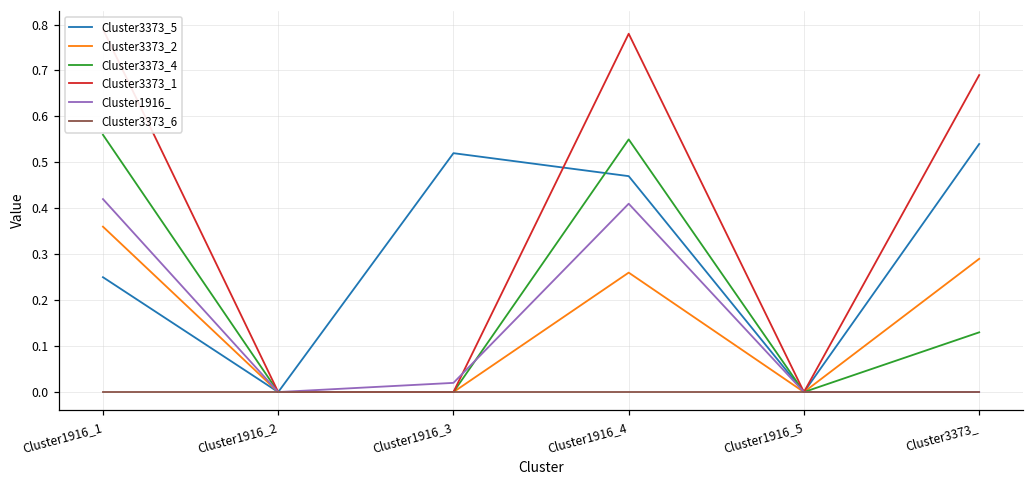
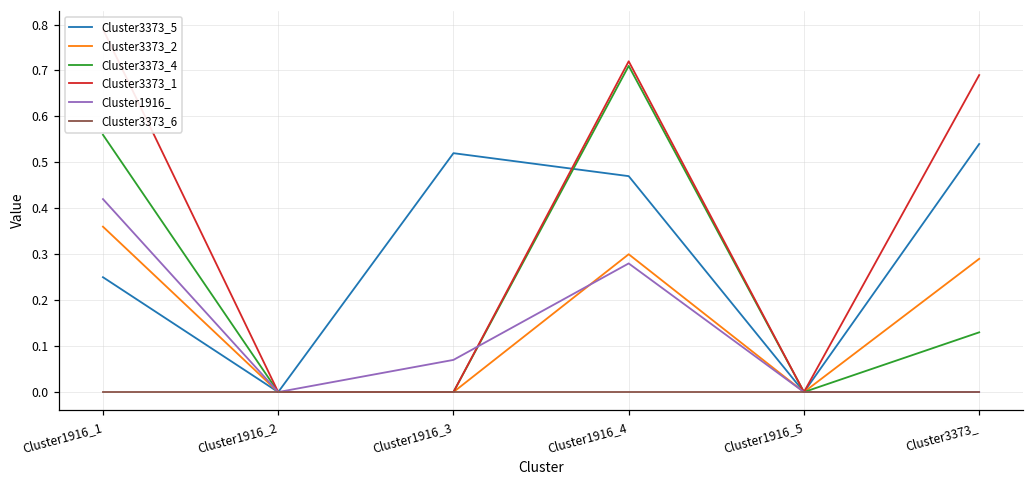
  {
    "Cluster3373_5": {
      "Cluster1916_1": 0.25,
      "Cluster1916_3": 0.52,
      "Cluster1916_4": 0.47,
      "Cluster3373_": 0.54
    },
    "Cluster3373_2": {
      "Cluster1916_1": 0.36,
-     "Cluster1916_4": 0.26,
+     "Cluster1916_4": 0.30,
      "Cluster3373_": 0.29
    },
    "Cluster3373_4": {
      "Cluster1916_1": 0.56,
-     "Cluster1916_4": 0.55,
+     "Cluster1916_4": 0.71,
      "Cluster3373_": 0.13
    },
    "Cluster3373_1": {
-     "Cluster1916_4": 0.78,
+     "Cluster1916_4": 0.72,
      "Cluster3373_": 0.69
    },
    "Cluster1916_": {
      "Cluster1916_1": 0.42,
-     "Cluster1916_3": 0.02,
-     "Cluster1916_4": 0.41
+     "Cluster1916_3": 0.07,
+     "Cluster1916_4": 0.28
    },
    "Cluster3373_6": {
      "Cluster1916_1": 0.00,
      "Cluster1916_4": 0.00
    }
  }
